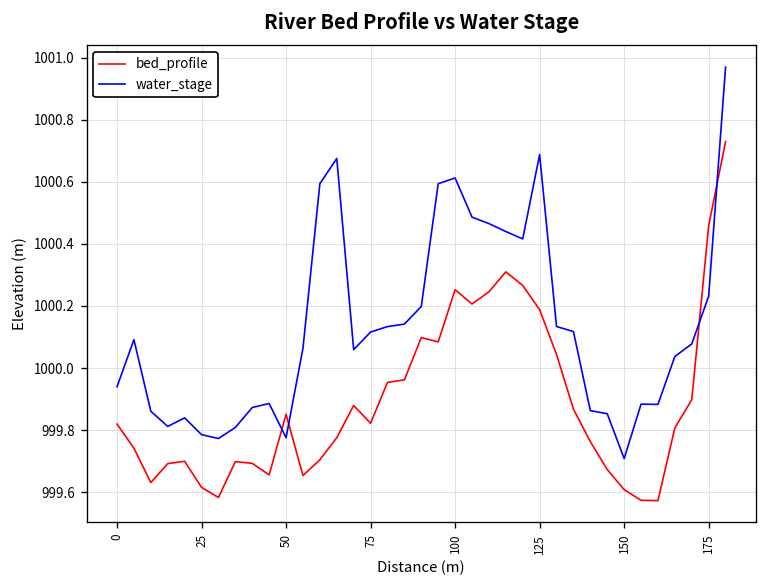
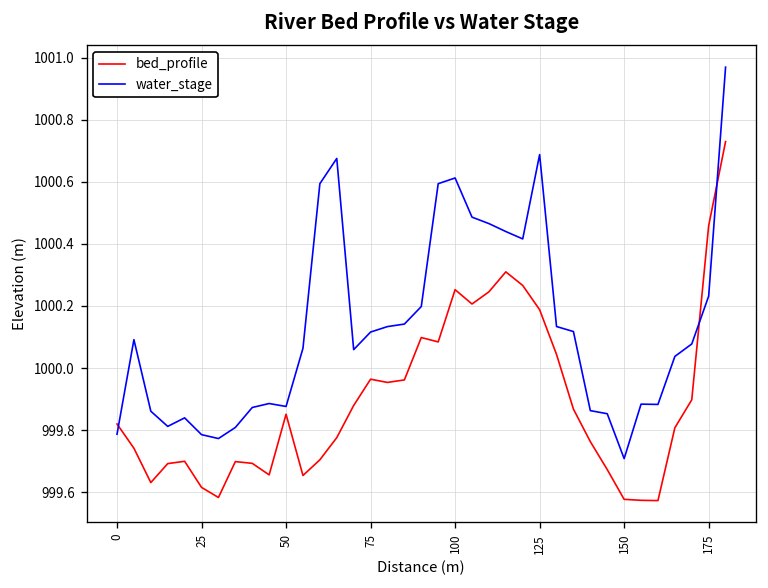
  {
    "bed_profile": {
      "0": 999.82,
      "25": 999.62,
      "50": 999.85,
-     "75": 999.82,
+     "75": 999.96,
      "100": 1000.25,
      "125": 1000.19,
-     "150": 999.61,
+     "150": 999.58,
      "175": 1000.46
    },
    "water_stage": {
-     "0": 999.94,
+     "0": 999.79,
      "25": 999.79,
-     "50": 999.78,
+     "50": 999.88,
      "75": 1000.12,
      "100": 1000.61,
      "125": 1000.69,
      "150": 999.71,
      "175": 1000.23
    }
  }
